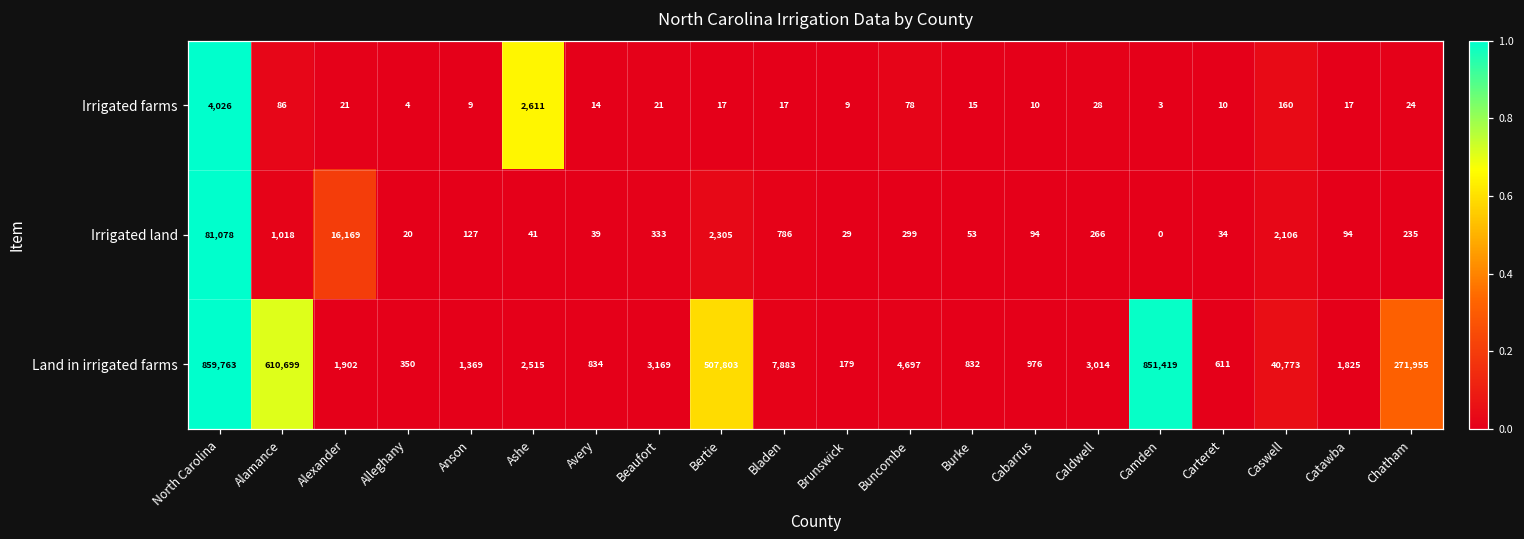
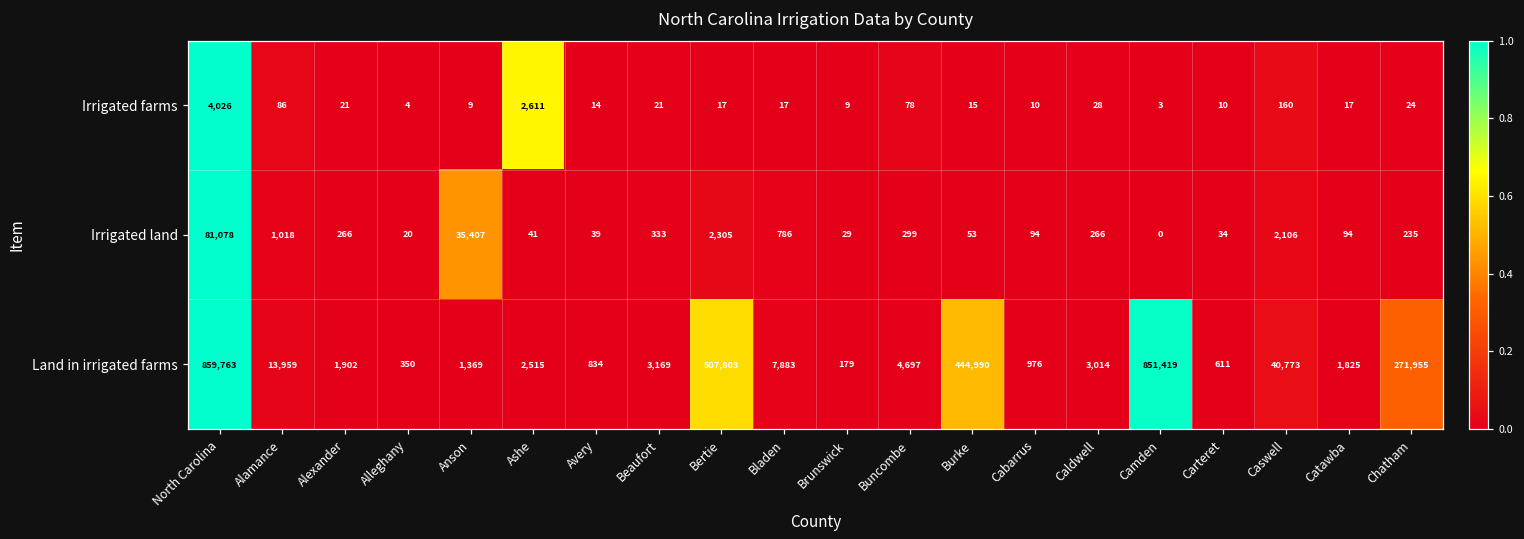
  {
    "Irrigated farms": {
      "North Carolina": "4,026",
      "Alamance": "86",
      "Alexander": "21",
      "Alleghany": "4",
      "Anson": "9",
      "Ashe": "2,611",
      "Avery": "14",
      "Beaufort": "21",
      "Bertie": "17",
      "Bladen": "17",
      "Brunswick": "9",
      "Buncombe": "78",
      "Burke": "15",
      "Cabarrus": "10",
      "Caldwell": "28",
      "Camden": "3",
      "Carteret": "10",
      "Caswell": "160",
      "Catawba": "17",
      "Chatham": "24"
    },
    "Irrigated land": {
      "North Carolina": "81,078",
      "Alamance": "1,018",
-     "Alexander": "16,169",
+     "Alexander": "266",
      "Alleghany": "20",
-     "Anson": "127",
+     "Anson": "35,407",
      "Ashe": "41",
      "Avery": "39",
      "Beaufort": "333",
      "Bertie": "2,305",
      "Bladen": "786",
      "Brunswick": "29",
      "Buncombe": "299",
      "Burke": "53",
      "Cabarrus": "94",
      "Caldwell": "266",
      "Camden": "0",
      "Carteret": "34",
      "Caswell": "2,106",
      "Catawba": "94",
      "Chatham": "235"
    },
    "Land in irrigated farms": {
      "North Carolina": "859,763",
-     "Alamance": "610,699",
+     "Alamance": "13,959",
      "Alexander": "1,902",
      "Alleghany": "350",
      "Anson": "1,369",
      "Ashe": "2,515",
      "Avery": "834",
      "Beaufort": "3,169",
      "Bertie": "507,803",
      "Bladen": "7,883",
      "Brunswick": "179",
      "Buncombe": "4,697",
-     "Burke": "832",
+     "Burke": "444,990",
      "Cabarrus": "976",
      "Caldwell": "3,014",
      "Camden": "851,419",
      "Carteret": "611",
      "Caswell": "40,773",
      "Catawba": "1,825",
      "Chatham": "271,955"
    }
  }
